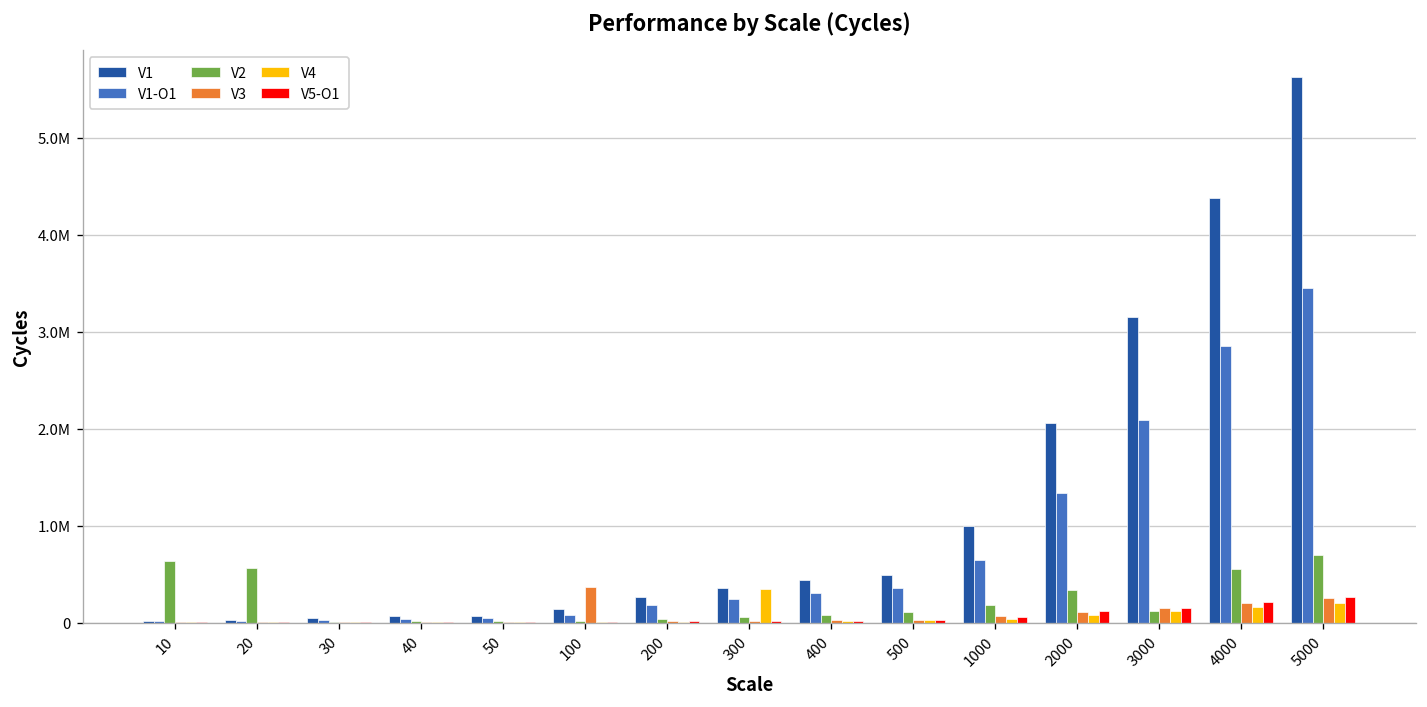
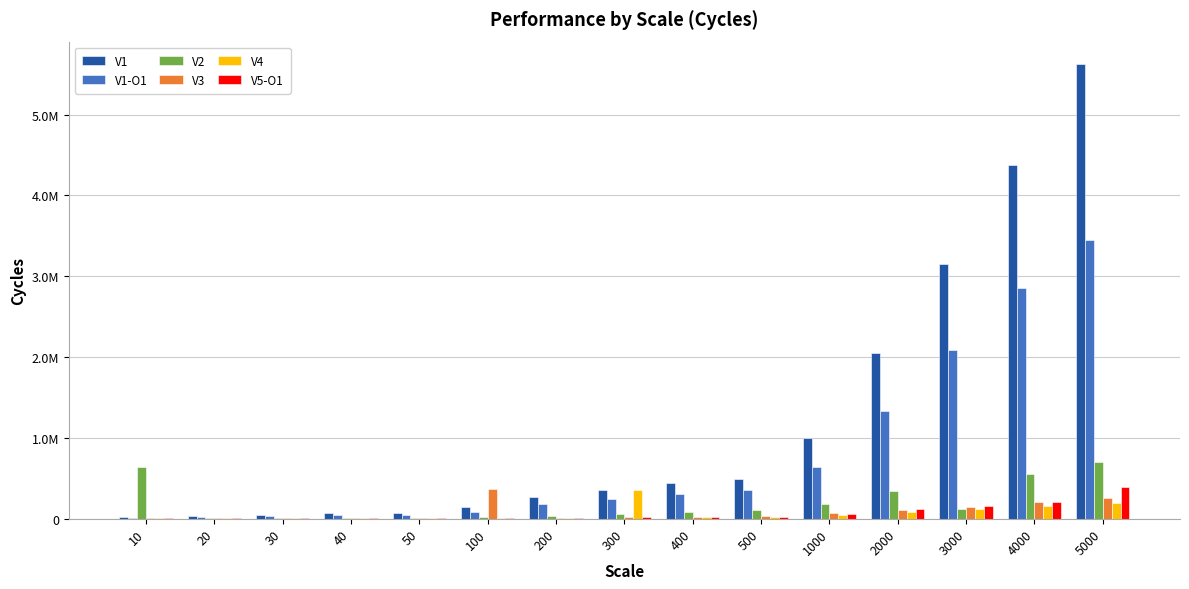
  {
    "V2": {
      "10": 600000,
-     "20": 600000,
+     "20": 0,
      "200": 0,
      "300": 100000,
      "400": 100000,
      "500": 100000,
      "1000": 200000,
      "2000": 300000,
      "3000": 100000,
      "4000": 600000,
      "5000": 700000
    },
    "V3": {
      "100": 400000,
      "500": 0,
      "1000": 100000,
      "2000": 100000,
      "3000": 100000,
      "4000": 200000,
      "5000": 300000
    },
    "V4": {
      "300": 400000,
      "1000": 0,
      "2000": 100000,
      "3000": 100000,
      "4000": 200000,
      "5000": 200000
    },
    "V5-O1": {
      "1000": 100000,
      "2000": 100000,
      "3000": 200000,
      "4000": 200000,
-     "5000": 300000
+     "5000": 400000
    }
  }
